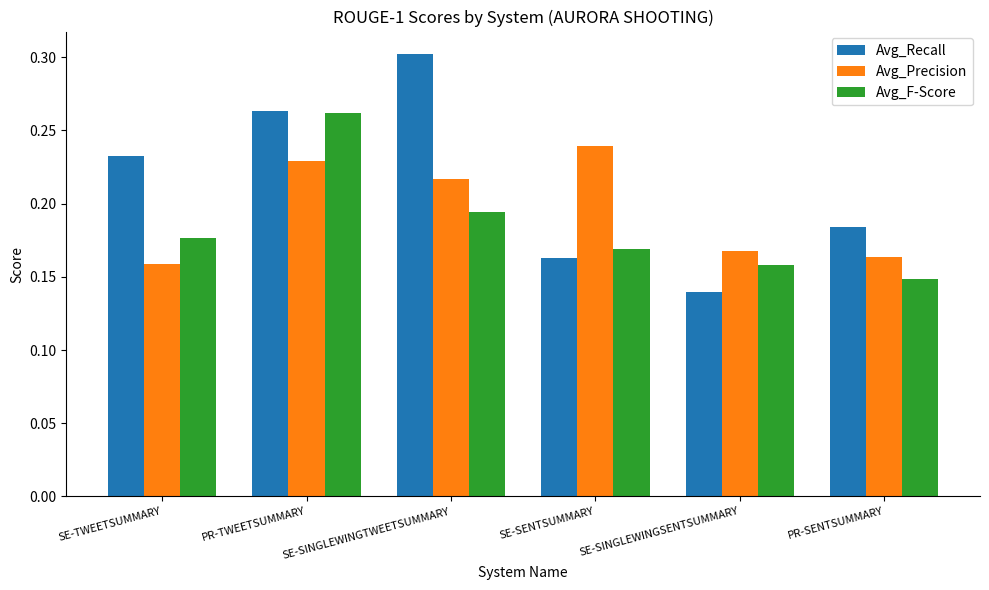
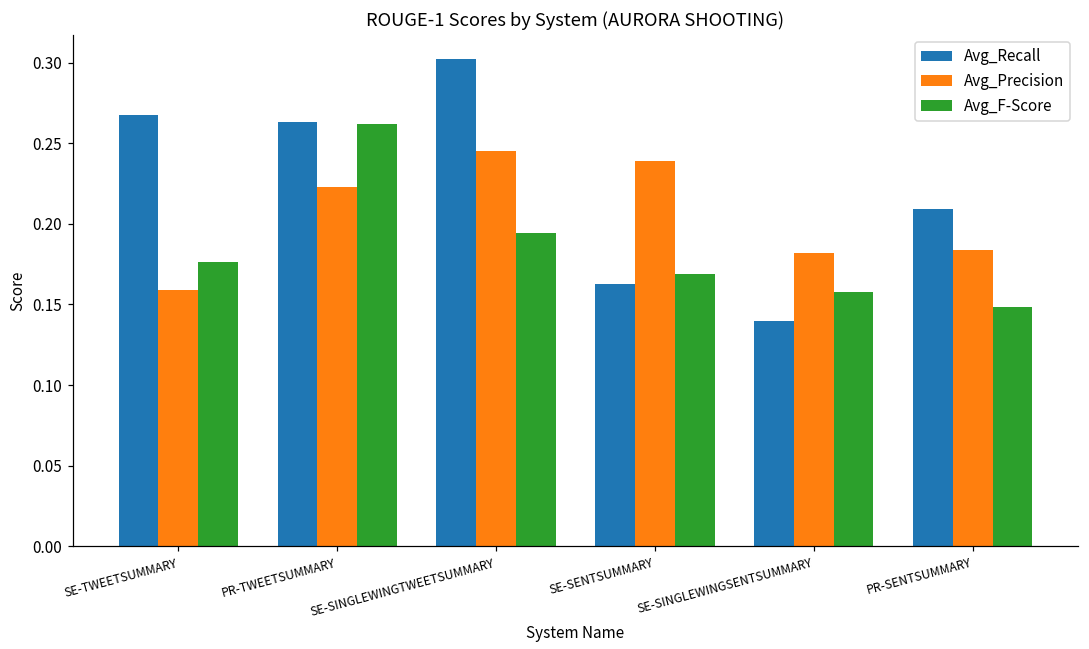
  {
    "Avg_Recall": {
-     "SE-TWEETSUMMARY": 0.233,
+     "SE-TWEETSUMMARY": 0.267,
      "PR-TWEETSUMMARY": 0.263,
      "SE-SINGLEWINGTWEETSUMMARY": 0.302,
      "SE-SENTSUMMARY": 0.163,
      "SE-SINGLEWINGSENTSUMMARY": 0.140,
-     "PR-SENTSUMMARY": 0.184
+     "PR-SENTSUMMARY": 0.209
    },
    "Avg_Precision": {
      "SE-TWEETSUMMARY": 0.159,
-     "PR-TWEETSUMMARY": 0.229,
-     "SE-SINGLEWINGTWEETSUMMARY": 0.217,
+     "PR-TWEETSUMMARY": 0.223,
+     "SE-SINGLEWINGTWEETSUMMARY": 0.245,
      "SE-SENTSUMMARY": 0.239,
-     "SE-SINGLEWINGSENTSUMMARY": 0.168,
-     "PR-SENTSUMMARY": 0.164
+     "SE-SINGLEWINGSENTSUMMARY": 0.182,
+     "PR-SENTSUMMARY": 0.184
    },
    "Avg_F-Score": {
      "SE-TWEETSUMMARY": 0.177,
      "PR-TWEETSUMMARY": 0.262,
      "SE-SINGLEWINGTWEETSUMMARY": 0.194,
      "SE-SENTSUMMARY": 0.169,
      "SE-SINGLEWINGSENTSUMMARY": 0.158,
      "PR-SENTSUMMARY": 0.148
    }
  }
